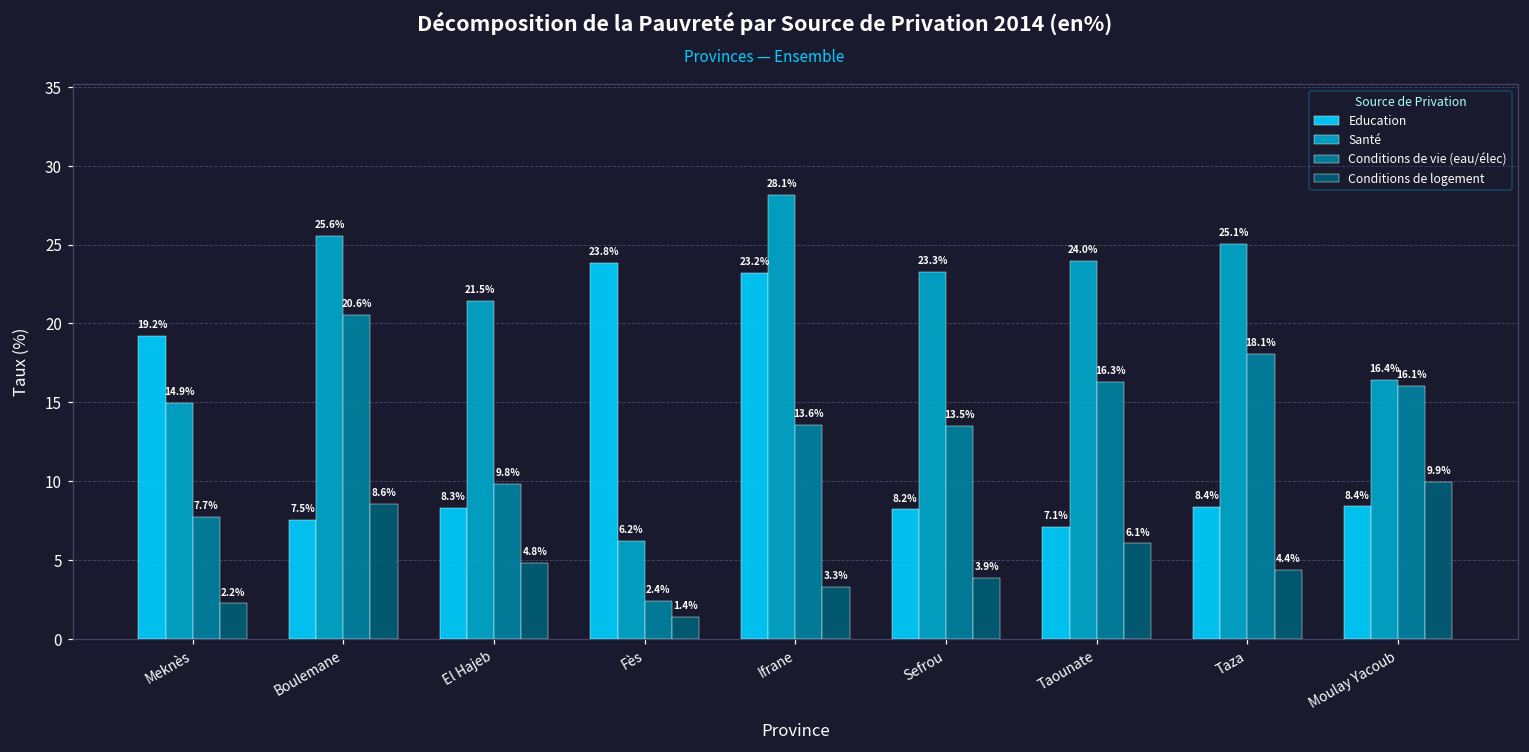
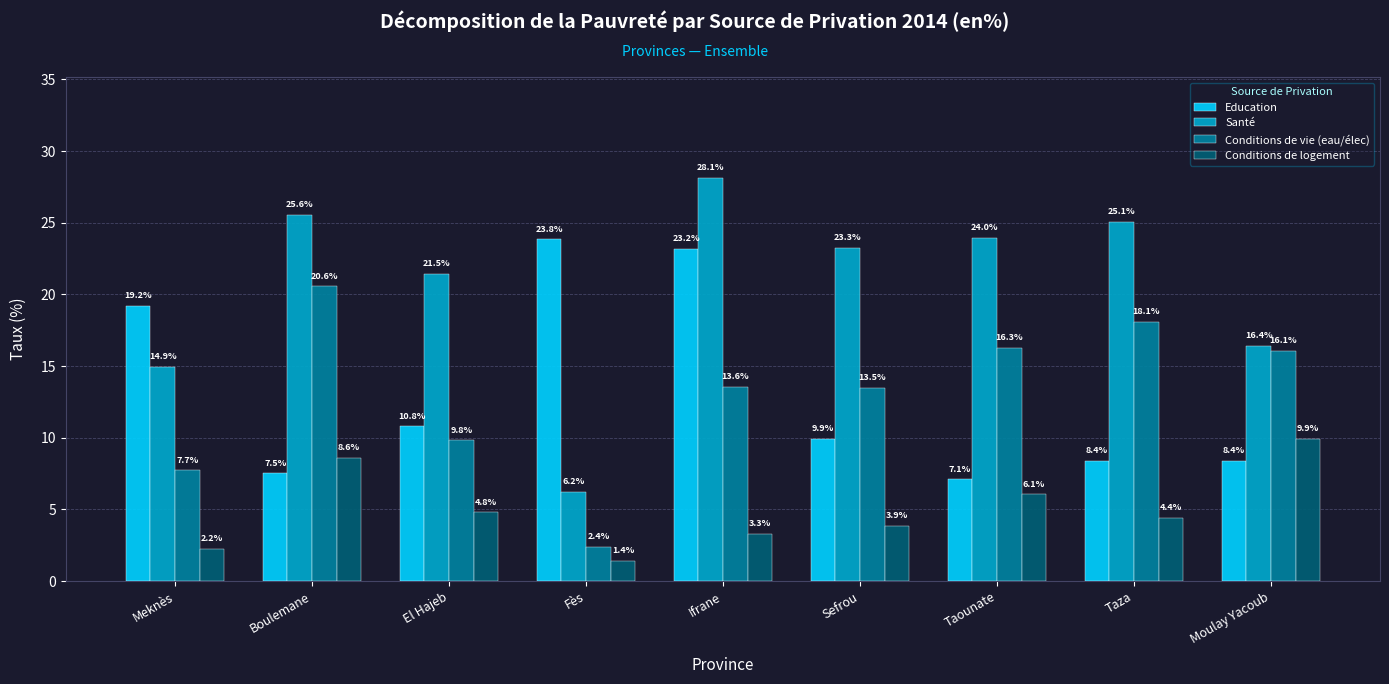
  {
    "Education": {
      "Meknès": "19.2%",
      "Boulemane": "7.5%",
-     "El Hajeb": "8.3%",
+     "El Hajeb": "10.8%",
      "Fès": "23.8%",
      "Ifrane": "23.2%",
-     "Sefrou": "8.2%",
+     "Sefrou": "9.9%",
      "Taounate": "7.1%",
      "Taza": "8.4%",
      "Moulay Yacoub": "8.4%"
    }
  }
